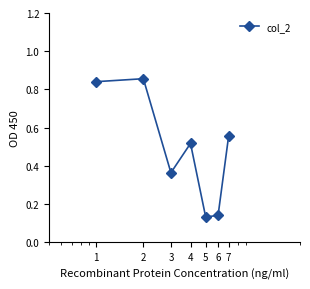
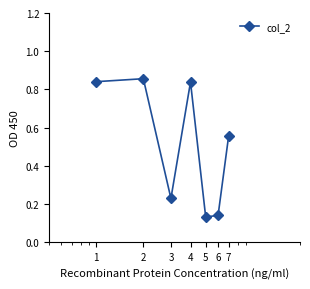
  {
    "1": 0.84,
    "2": 0.86,
-   "3": 0.36,
-   "4": 0.52,
+   "3": 0.23,
+   "4": 0.84,
    "5": 0.13,
    "6": 0.14,
    "7": 0.55
  }
